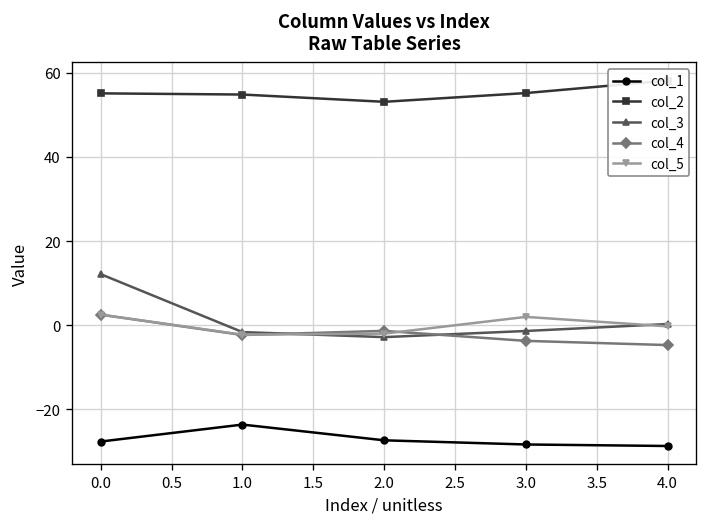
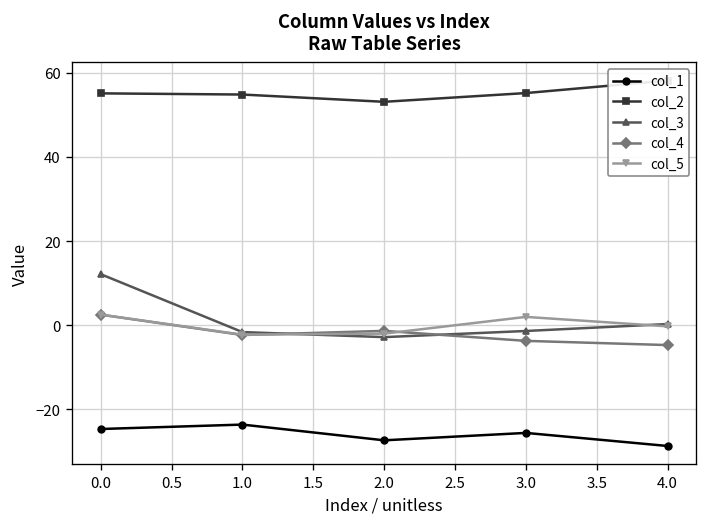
  {
    "col_1": {
-     "0.0": -28,
+     "0.0": -25,
      "1.0": -24,
      "2.0": -27,
-     "3.0": -28,
+     "3.0": -26,
      "4.0": -29
    }
  }
